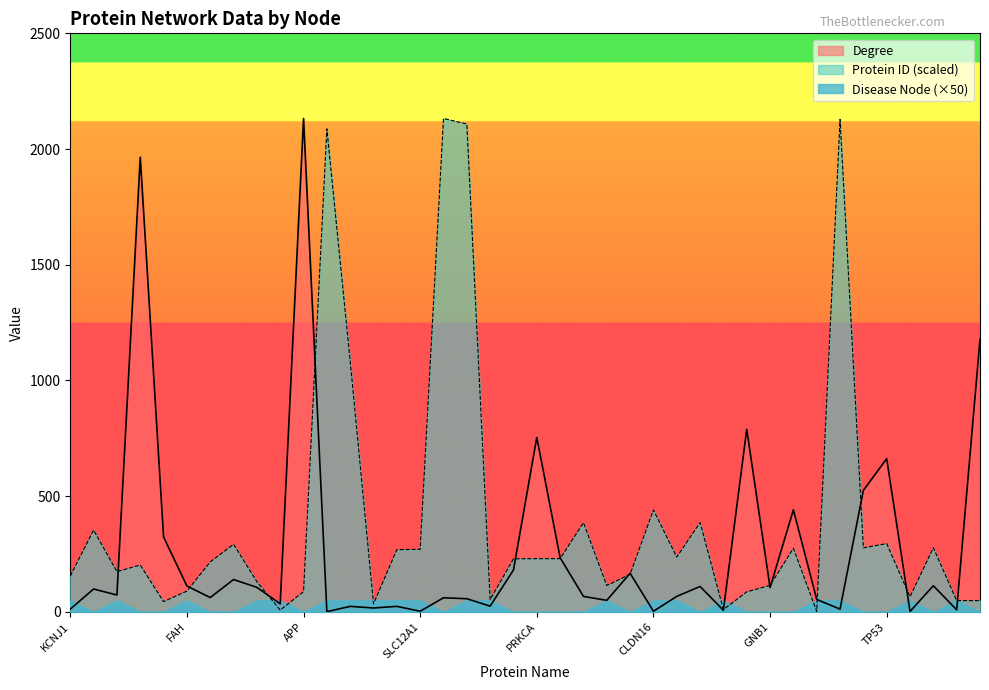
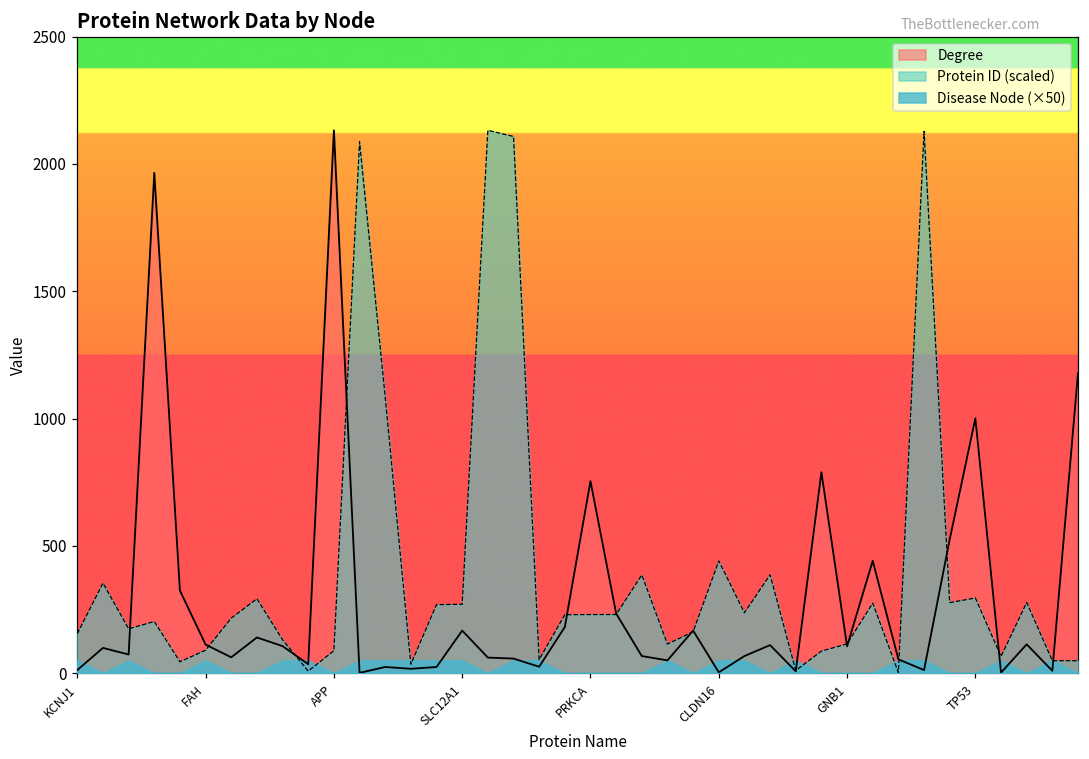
  {
    "Degree": {
      "KCNJ1": 10,
      "FAH": 110,
      "APP": 2130,
-     "SLC12A1": 0,
+     "SLC12A1": 170,
      "PRKCA": 750,
      "CLDN16": 0,
-     "TP53": 660
+     "TP53": 1000
    }
  }
